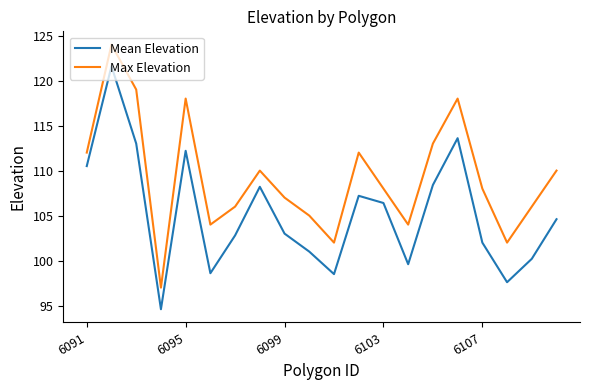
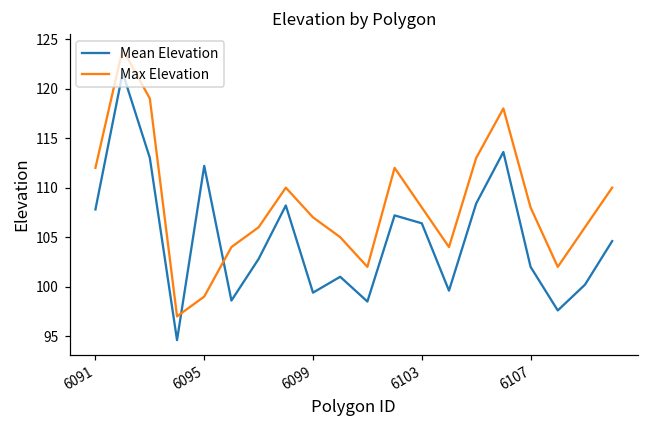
  {
    "Mean Elevation": {
-     "6091": 111,
+     "6091": 108,
      "6095": 112,
-     "6099": 103,
+     "6099": 99,
      "6103": 106,
      "6107": 102
    },
    "Max Elevation": {
      "6091": 112,
-     "6095": 118,
+     "6095": 99,
      "6099": 107,
      "6103": 108,
      "6107": 108
    }
  }
